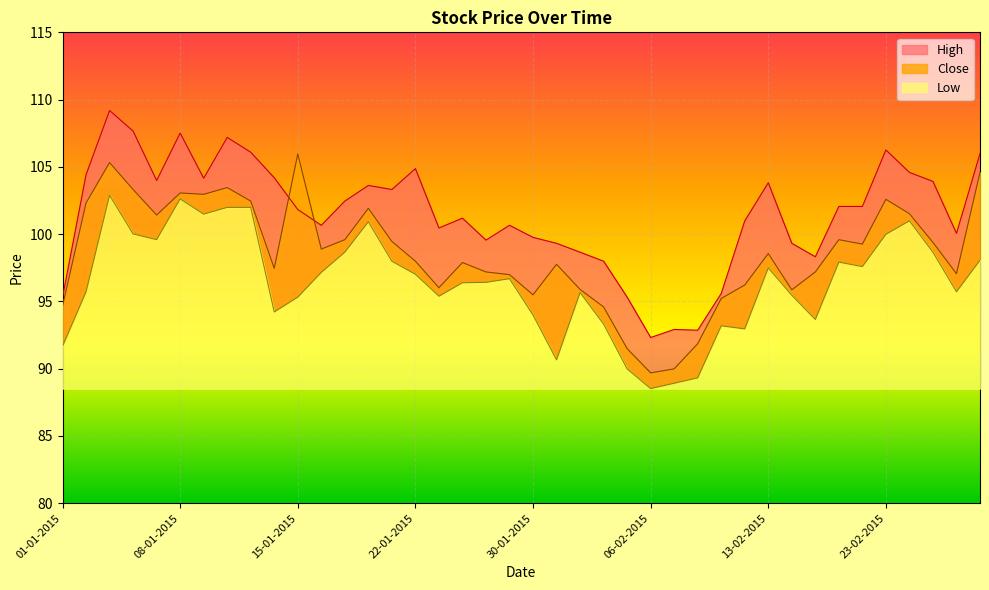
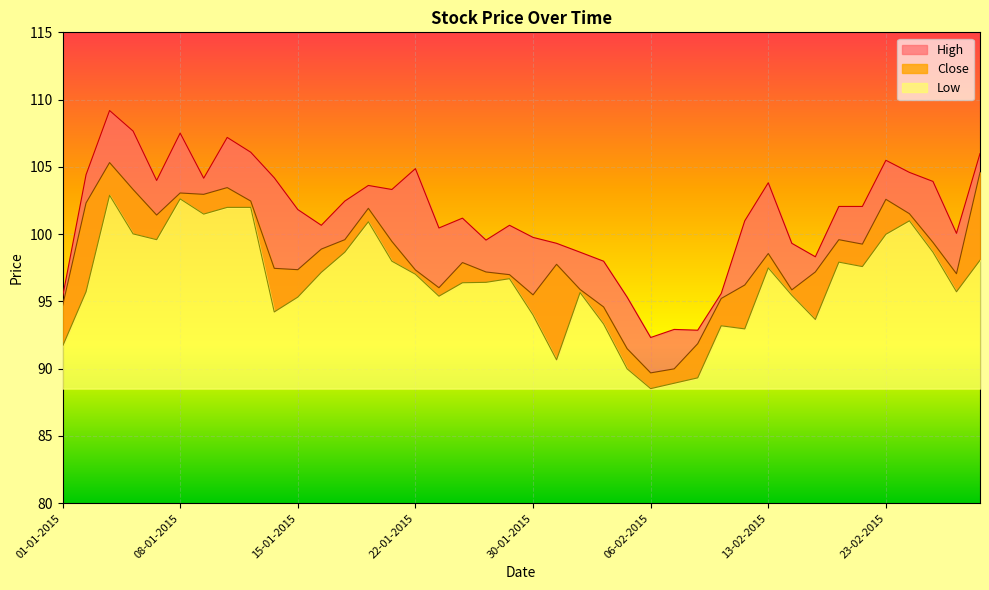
  {
    "High": {
      "01-01-2015": 95.3,
      "08-01-2015": 107.5,
      "15-01-2015": 101.8,
      "22-01-2015": 104.9,
      "30-01-2015": 99.8,
      "06-02-2015": 92.3,
      "13-02-2015": 103.8,
-     "23-02-2015": 106.3
+     "23-02-2015": 105.5
    },
    "Close": {
      "01-01-2015": 94.7,
      "08-01-2015": 103.1,
-     "15-01-2015": 106.0,
-     "22-01-2015": 98.0,
+     "15-01-2015": 97.4,
+     "22-01-2015": 97.3,
      "30-01-2015": 95.5,
      "06-02-2015": 89.7,
      "13-02-2015": 98.6,
      "23-02-2015": 102.6
    },
    "Low": {
      "01-01-2015": 91.7,
      "08-01-2015": 102.6,
      "15-01-2015": 95.3,
      "22-01-2015": 97.0,
      "30-01-2015": 94.0,
      "06-02-2015": 88.5,
      "13-02-2015": 97.5,
      "23-02-2015": 100.0
    }
  }
